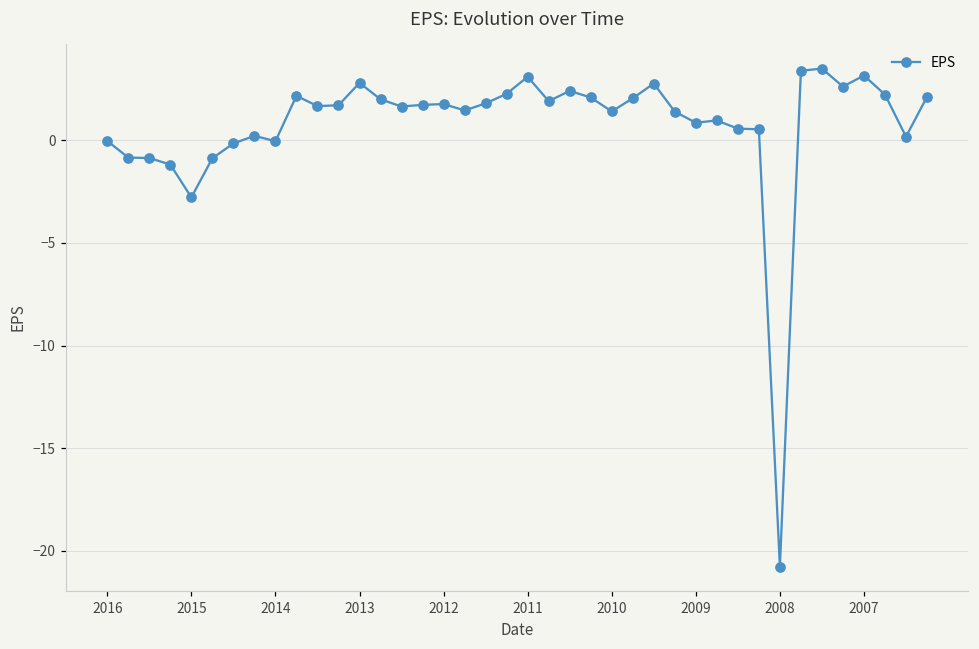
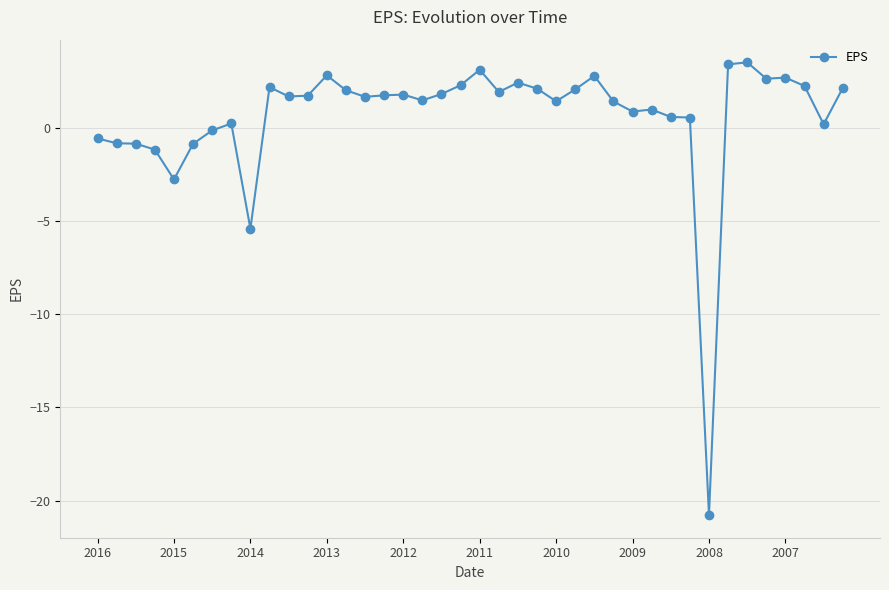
  {
-   "2016": 0.0,
+   "2016": -0.6,
    "2015": -2.8,
-   "2014": 0.0,
+   "2014": -5.4,
    "2013": 2.8,
    "2012": 1.8,
    "2011": 3.1,
    "2010": 1.4,
    "2009": 0.9,
    "2008": -20.8,
-   "2007": 3.2
+   "2007": 2.7
  }
